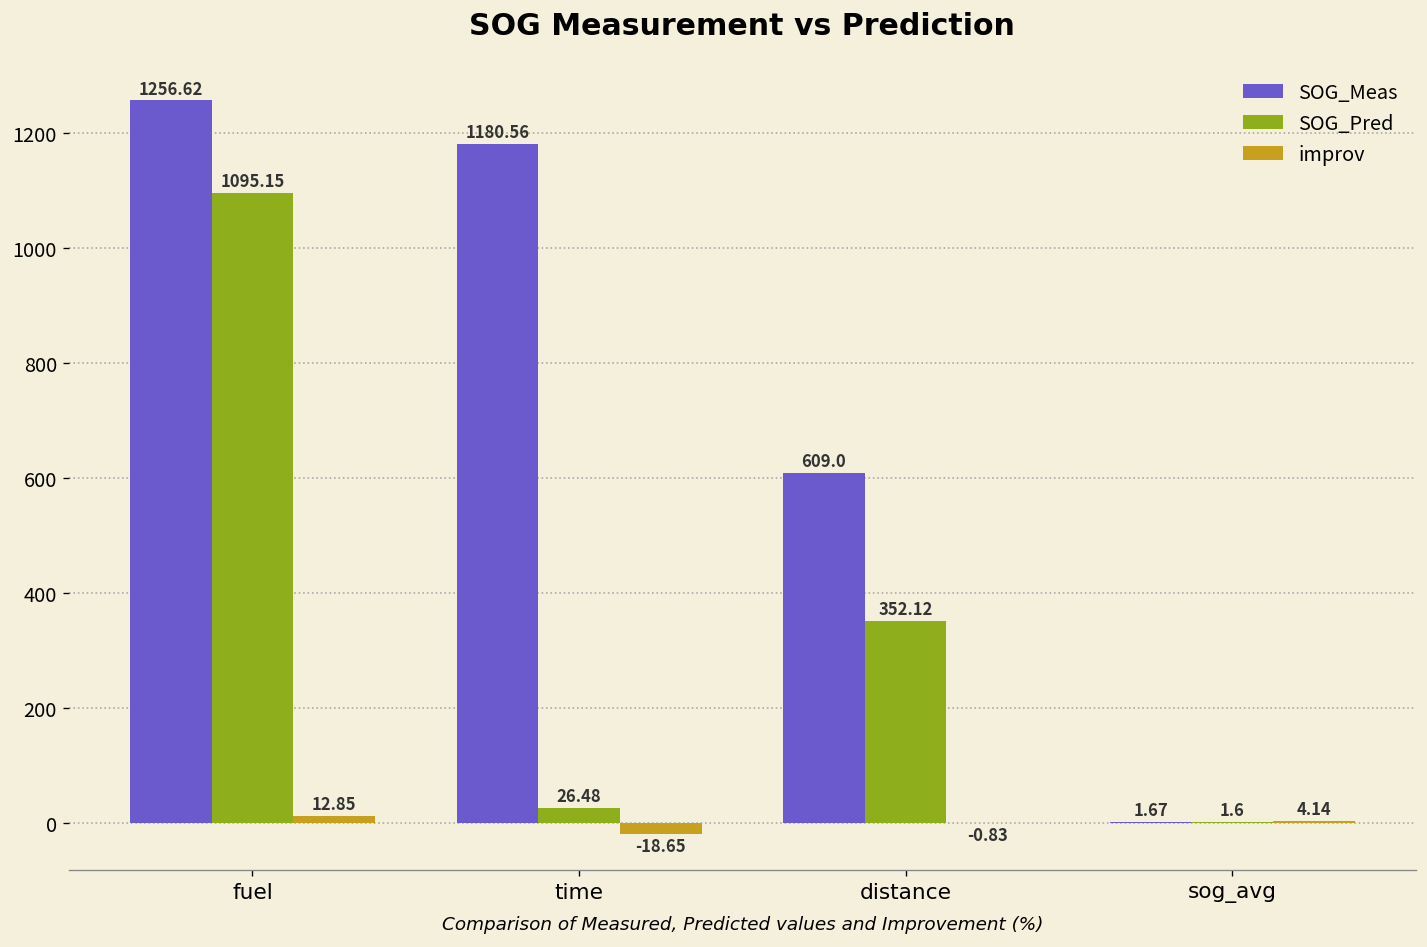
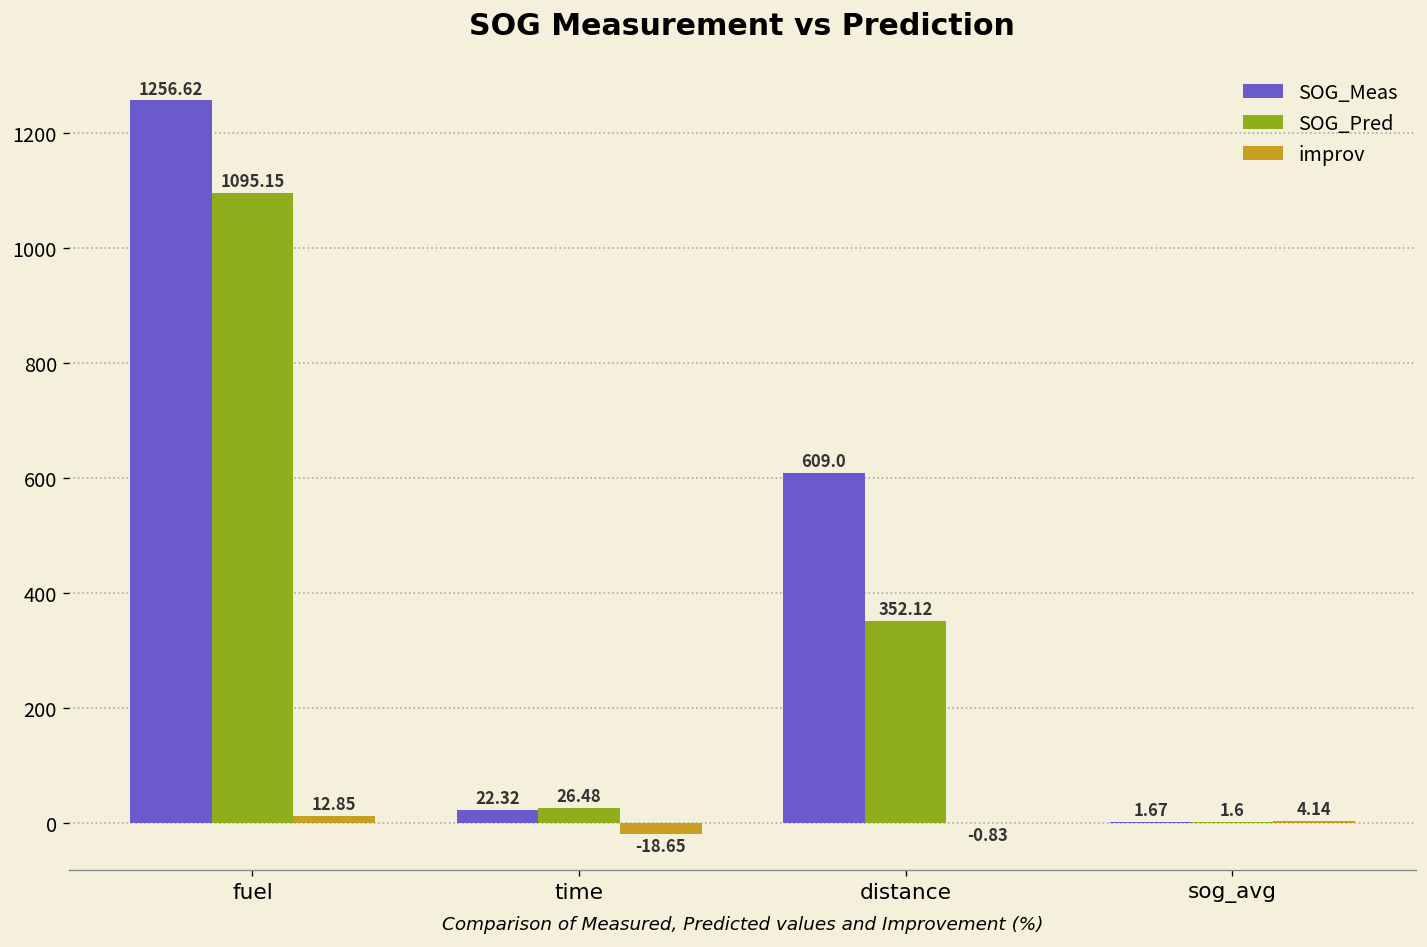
  {
    "SOG_Meas": {
      "fuel": 1256.62,
-     "time": 1180.56,
+     "time": 22.32,
      "distance": 609.0,
      "sog_avg": 1.67
    }
  }
